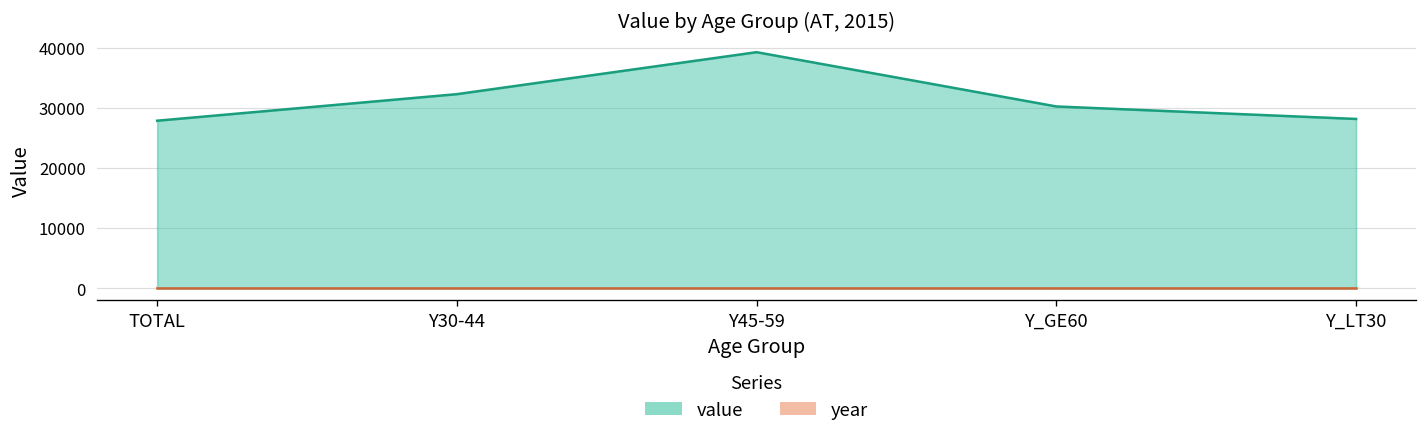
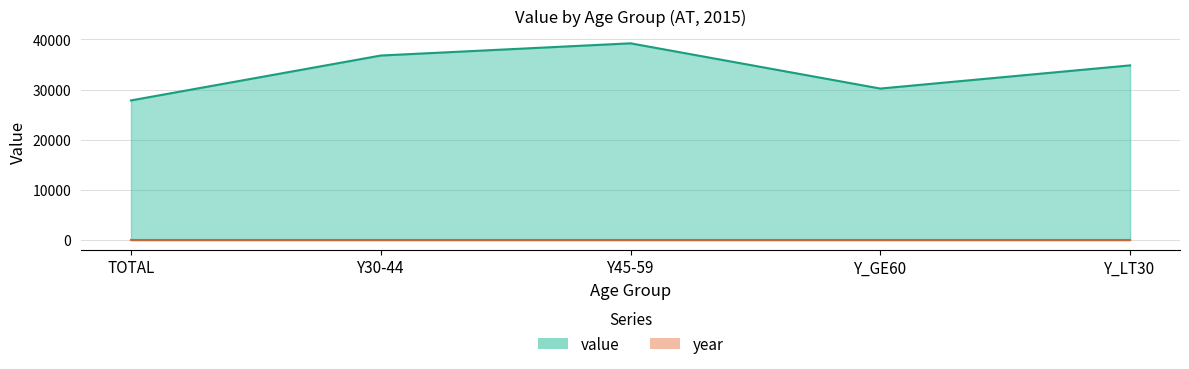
  {
    "value": {
      "TOTAL": 28000,
-     "Y30-44": 32000,
+     "Y30-44": 37000,
      "Y45-59": 39000,
      "Y_GE60": 30000,
-     "Y_LT30": 28000
+     "Y_LT30": 35000
    },
    "year": {
      "TOTAL": 0,
      "Y30-44": 0,
      "Y45-59": 0,
      "Y_GE60": 0,
      "Y_LT30": 0
    }
  }
